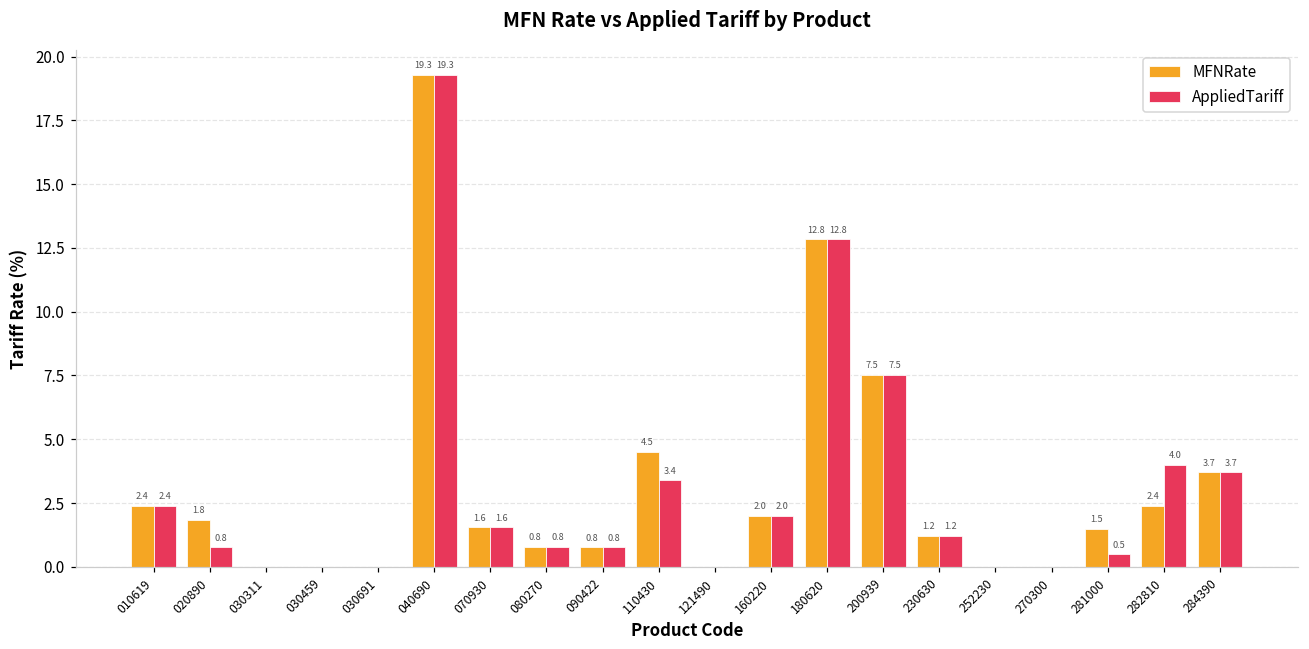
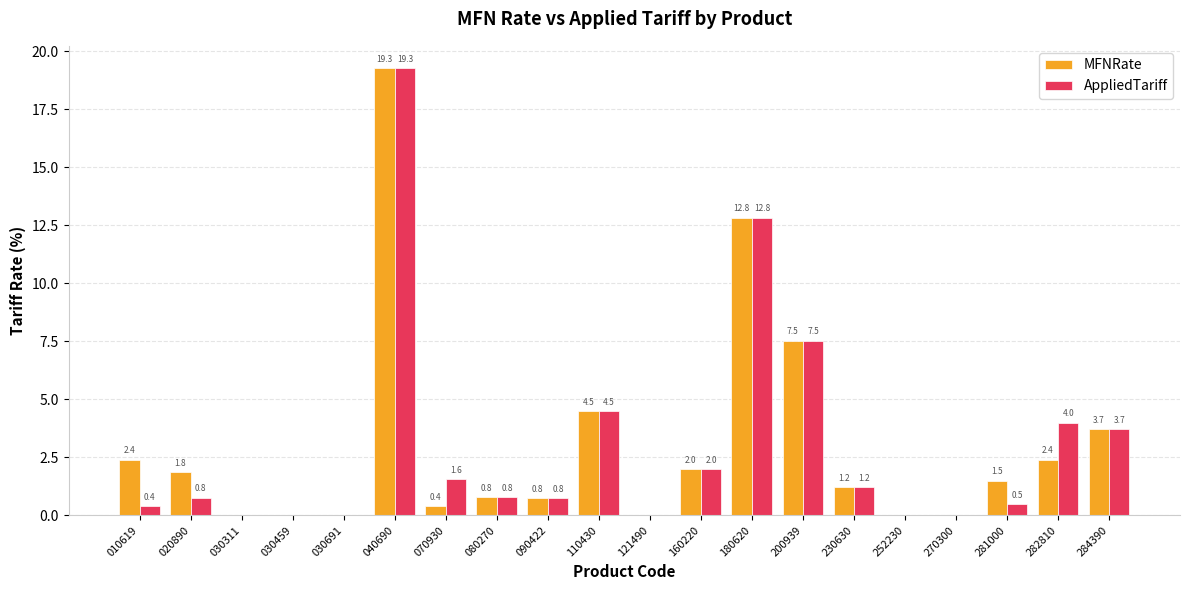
  {
    "MFNRate": {
      "010619": 2.4,
      "020890": 1.8,
      "040690": 19.3,
-     "070930": 1.6,
+     "070930": 0.4,
      "080270": 0.8,
      "090422": 0.8,
      "110430": 4.5,
      "160220": 2.0,
      "180620": 12.8,
      "200939": 7.5,
      "230630": 1.2,
      "281000": 1.5,
      "282810": 2.4,
      "284390": 3.7
    },
    "AppliedTariff": {
-     "010619": 2.4,
+     "010619": 0.4,
      "020890": 0.8,
      "040690": 19.3,
      "070930": 1.6,
      "080270": 0.8,
      "090422": 0.8,
-     "110430": 3.4,
+     "110430": 4.5,
      "160220": 2.0,
      "180620": 12.8,
      "200939": 7.5,
      "230630": 1.2,
      "281000": 0.5,
      "282810": 4.0,
      "284390": 3.7
    }
  }
